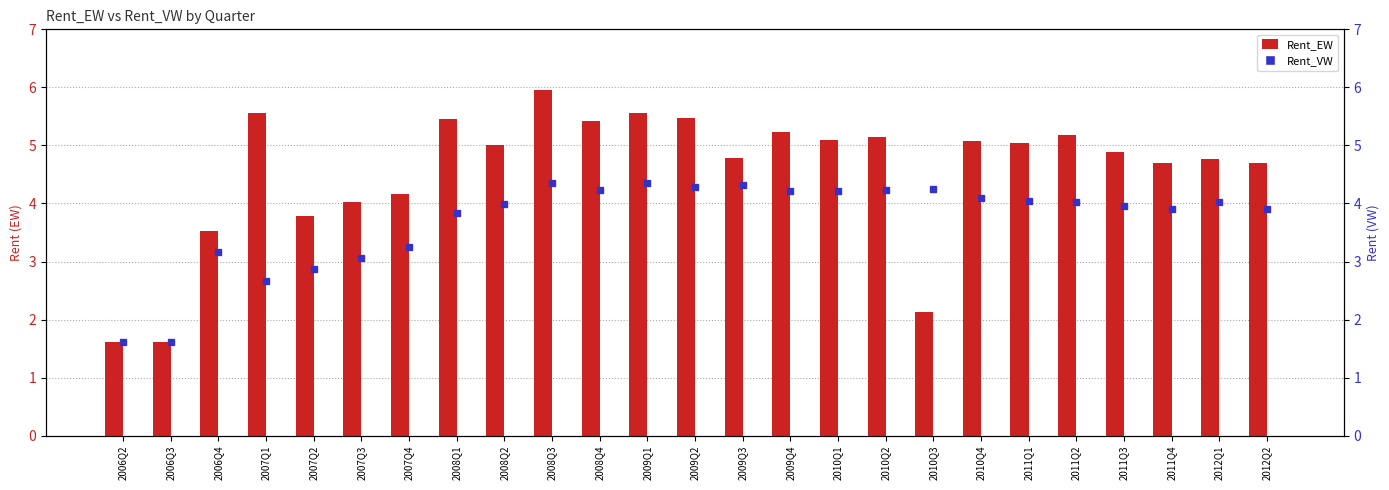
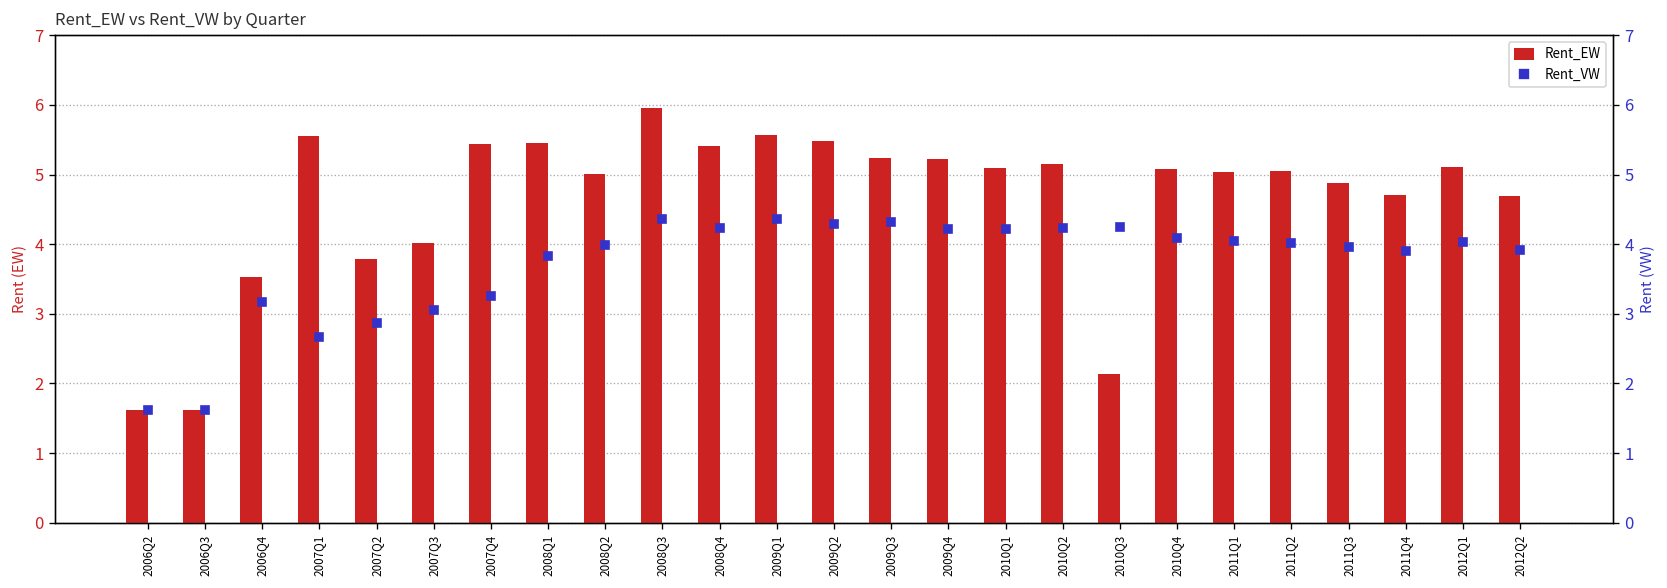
  {
    "Rent_EW": {
      "2006Q2": 1.6,
      "2006Q3": 1.6,
      "2006Q4": 3.5,
      "2007Q1": 5.6,
      "2007Q2": 3.8,
      "2007Q3": 4.0,
-     "2007Q4": 4.2,
+     "2007Q4": 5.4,
      "2008Q1": 5.5,
      "2008Q2": 5.0,
      "2008Q3": 6.0,
      "2008Q4": 5.4,
      "2009Q1": 5.6,
      "2009Q2": 5.5,
-     "2009Q3": 4.8,
+     "2009Q3": 5.2,
      "2009Q4": 5.2,
      "2010Q1": 5.1,
      "2010Q2": 5.2,
      "2010Q3": 2.1,
      "2010Q4": 5.1,
      "2011Q1": 5.0,
-     "2011Q2": 5.2,
+     "2011Q2": 5.0,
      "2011Q3": 4.9,
      "2011Q4": 4.7,
-     "2012Q1": 4.8,
+     "2012Q1": 5.1,
      "2012Q2": 4.7
    }
  }
